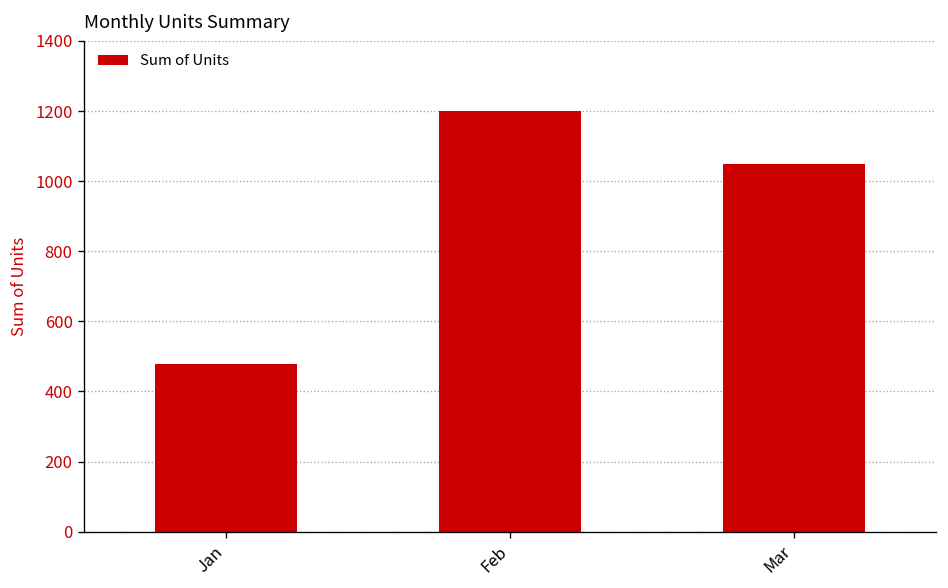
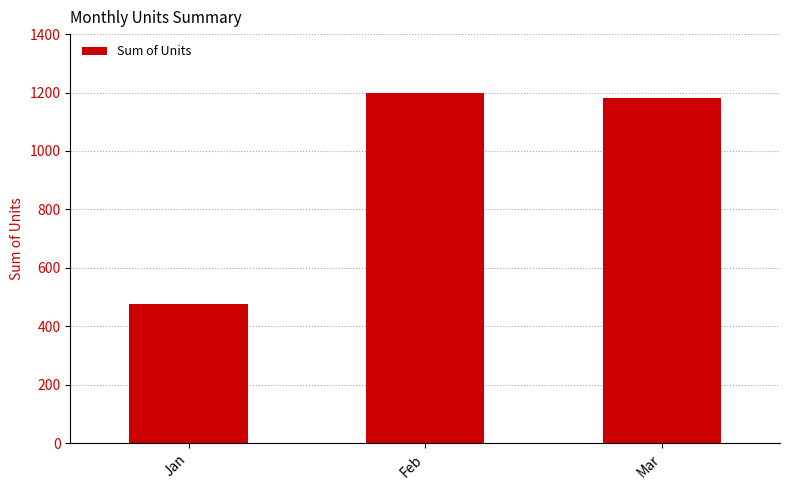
  {
    "Jan": 480,
    "Feb": 1200,
-   "Mar": 1050
+   "Mar": 1180
  }
